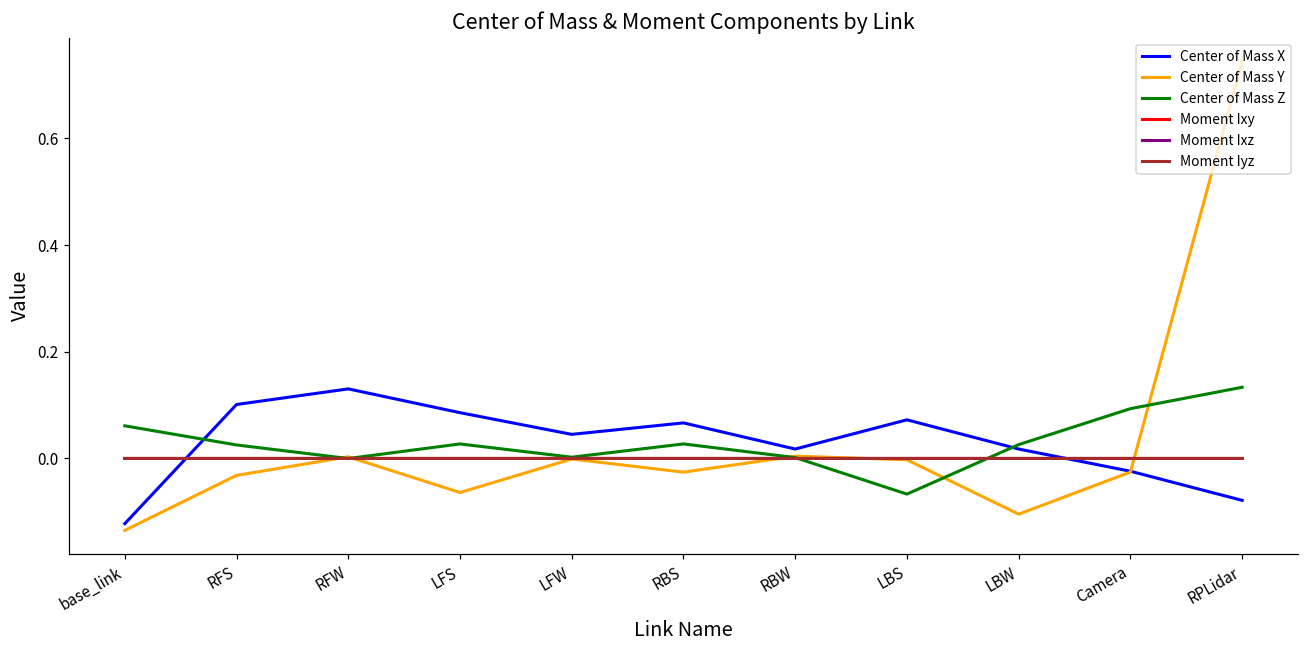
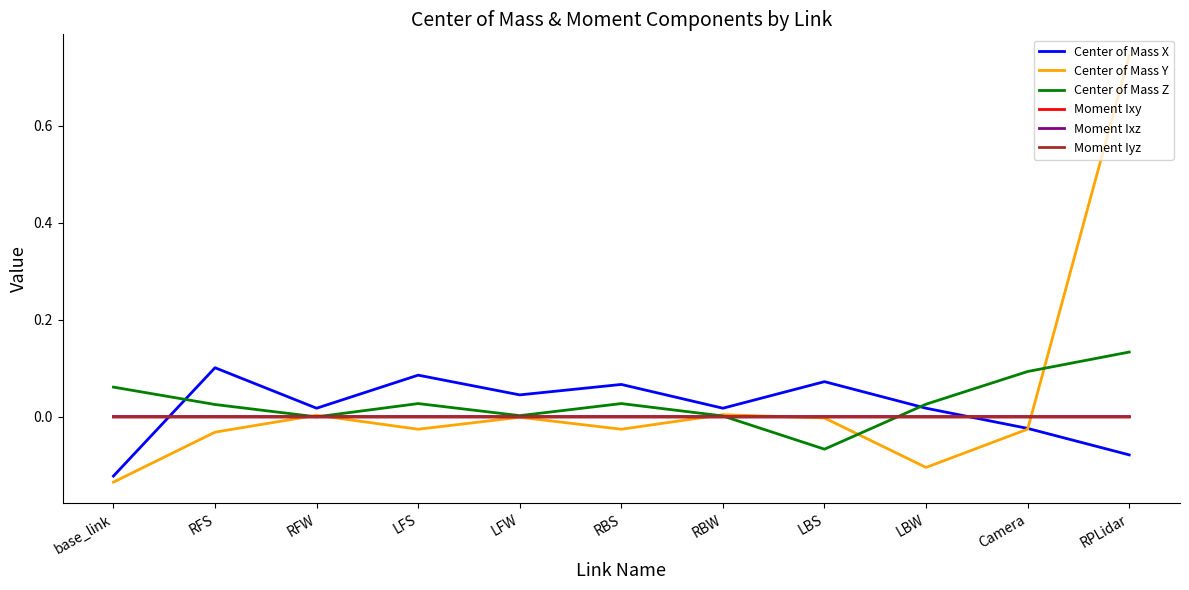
  {
    "Center of Mass X": {
      "base_link": -0.12,
      "RFS": 0.10,
-     "RFW": 0.13,
+     "RFW": 0.02,
      "LFS": 0.09,
      "LFW": 0.05,
      "RBS": 0.07,
      "RBW": 0.02,
      "LBS": 0.07,
      "LBW": 0.02,
      "RPLidar": -0.08
    },
    "Center of Mass Y": {
      "base_link": -0.13,
      "RFS": -0.03,
-     "LFS": -0.06,
+     "LFS": -0.03,
      "RBS": -0.03,
      "LBW": -0.10
    },
    "Center of Mass Z": {
      "base_link": 0.06,
      "RFS": 0.03,
      "LFS": 0.03,
      "RBS": 0.03,
      "LBS": -0.07,
      "LBW": 0.03,
      "Camera": 0.09,
      "RPLidar": 0.13
    },
    "Moment Iyz": {
      "base_link": 0.00,
      "RFS": 0.00,
      "LFS": 0.00,
      "RBS": 0.00,
      "LBW": 0.00,
      "Camera": 0.00,
      "RPLidar": 0.00
    }
  }
